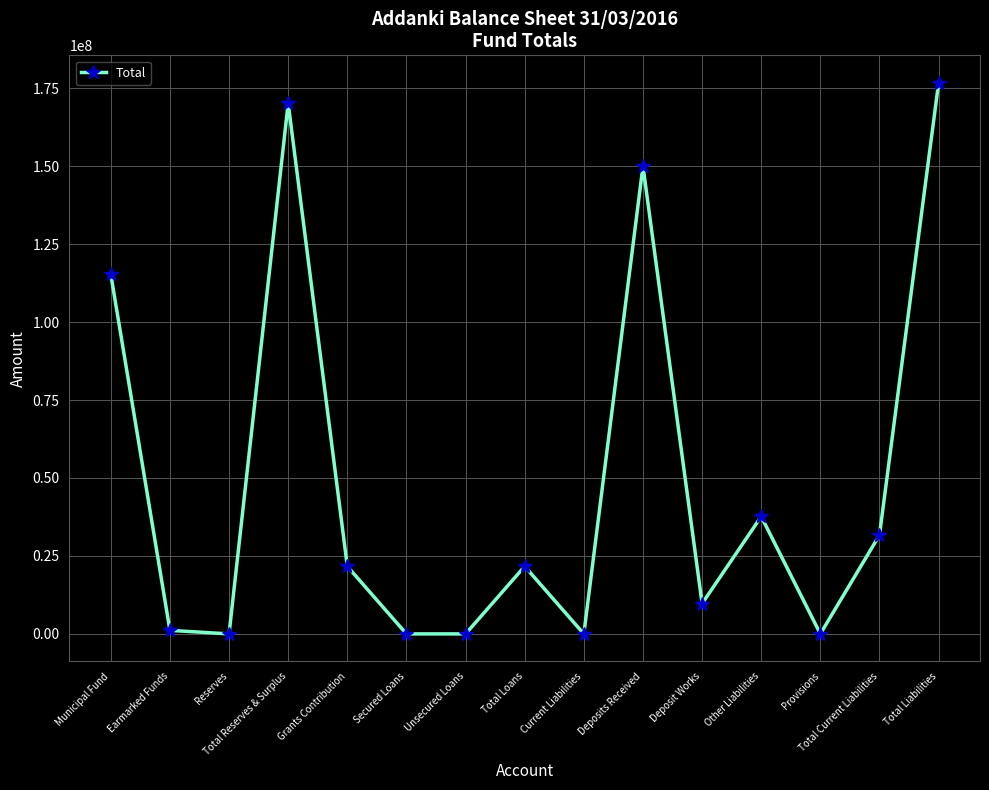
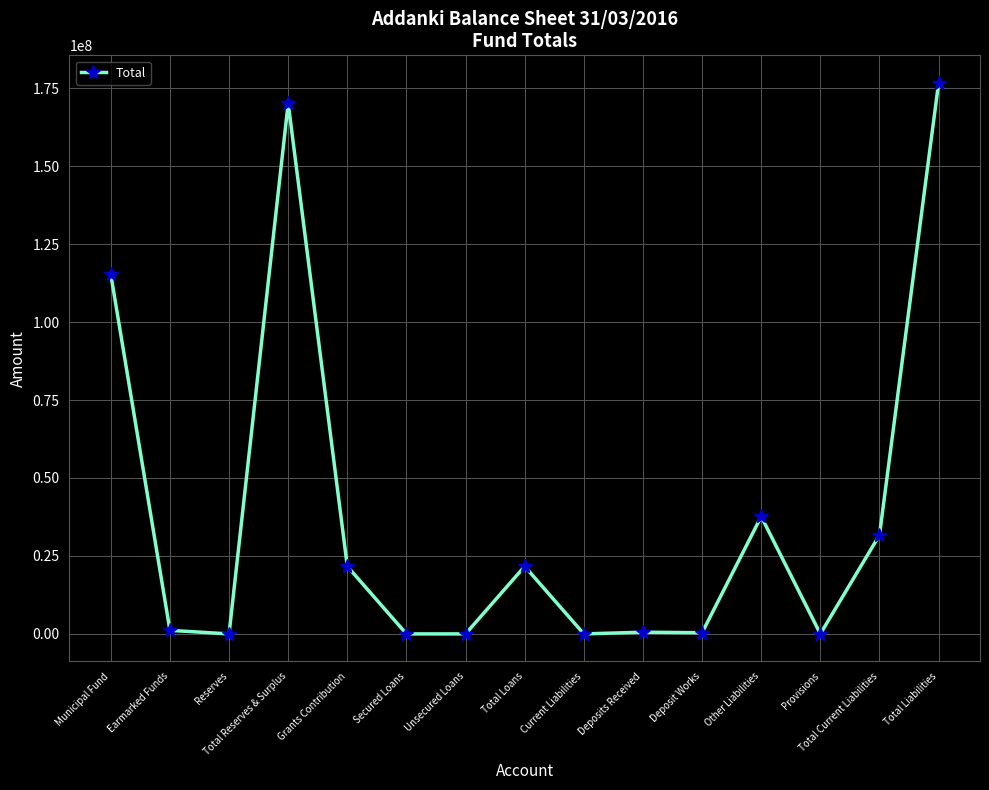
  {
    "Municipal Fund": 115000000,
    "Earmarked Funds": 1000000,
    "Reserves": 0,
    "Total Reserves & Surplus": 170000000,
    "Grants Contribution": 22000000,
    "Secured Loans": 0,
    "Unsecured Loans": 0,
    "Total Loans": 22000000,
    "Current Liabilities": 0,
-   "Deposits Received": 150000000,
-   "Deposit Works": 10000000,
+   "Deposits Received": 1000000,
+   "Deposit Works": 0,
    "Other Liabilities": 38000000,
    "Provisions": 0,
    "Total Current Liabilities": 32000000,
    "Total Liabilities": 177000000
  }
